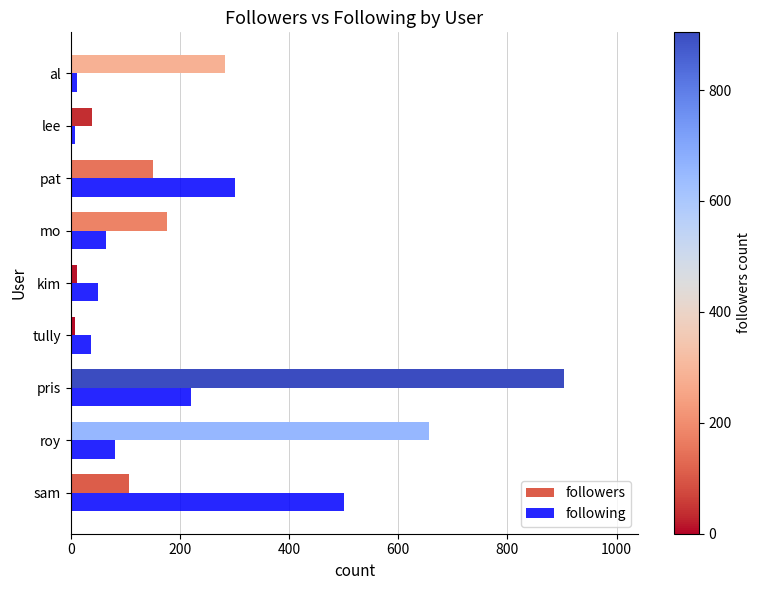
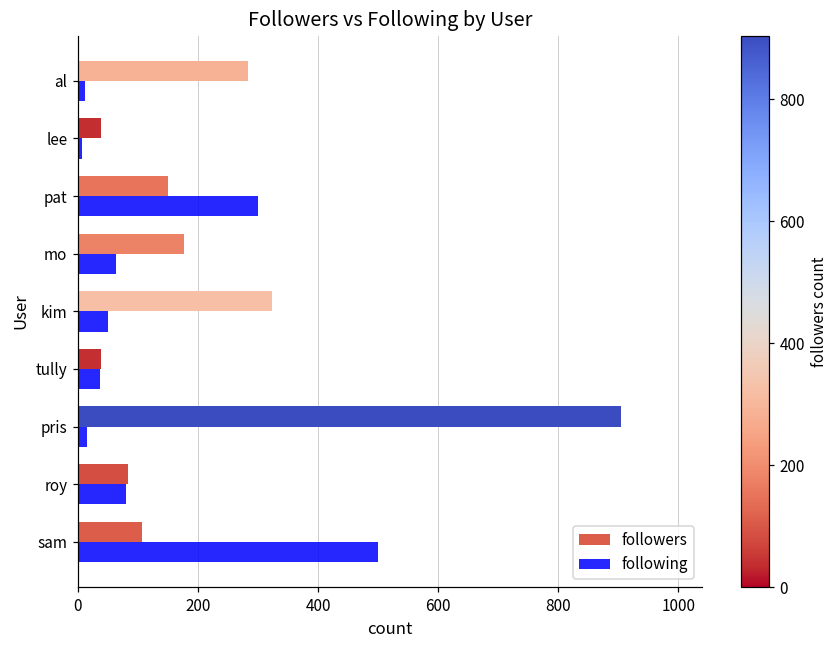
  {
    "followers": {
      "al": 280,
      "lee": 40,
      "pat": 150,
      "mo": 180,
-     "kim": 10,
-     "tully": 10,
+     "kim": 320,
+     "tully": 40,
      "pris": 900,
-     "roy": 660,
+     "roy": 80,
      "sam": 110
    },
    "following": {
      "al": 10,
      "lee": 10,
      "pat": 300,
      "mo": 60,
      "kim": 50,
      "tully": 40,
-     "pris": 220,
+     "pris": 20,
      "roy": 80,
      "sam": 500
    }
  }
